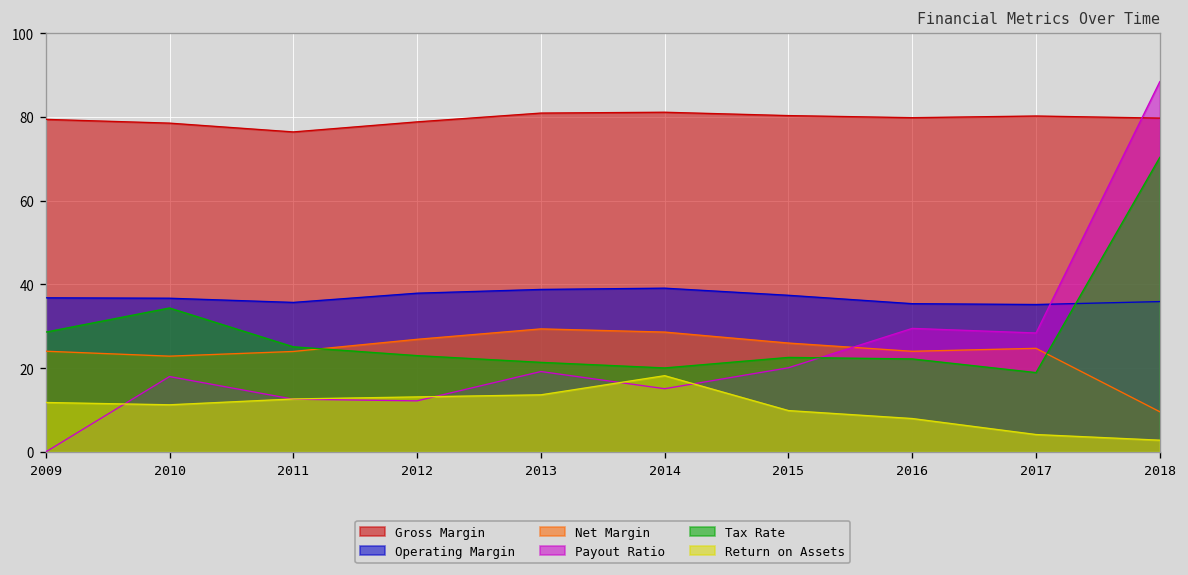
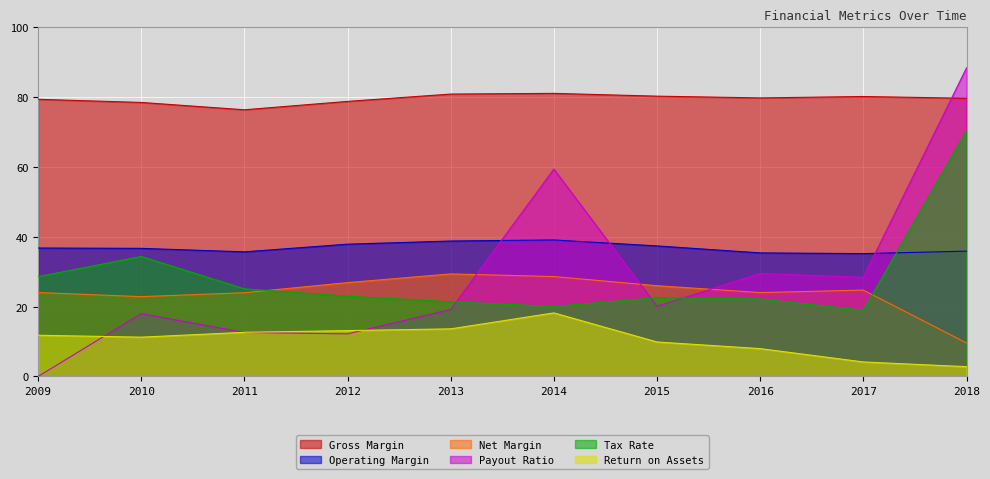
  {
    "Gross Margin": {
      "2009": 79,
      "2010": 79,
      "2011": 76,
      "2012": 79,
      "2013": 81,
      "2014": 81,
      "2015": 80,
      "2016": 80,
      "2017": 80,
      "2018": 80
    },
    "Operating Margin": {
      "2009": 37,
      "2010": 37,
      "2011": 36,
      "2012": 38,
      "2013": 39,
      "2014": 39,
      "2015": 37,
      "2016": 35,
      "2017": 35,
      "2018": 36
    },
    "Net Margin": {
      "2009": 24,
      "2010": 23,
      "2011": 24,
      "2012": 27,
      "2013": 29,
      "2014": 29,
      "2015": 26,
      "2016": 24,
      "2017": 25,
      "2018": 10
    },
    "Payout Ratio": {
      "2009": 0,
      "2010": 18,
      "2012": 12,
      "2013": 19,
-     "2014": 15,
+     "2014": 59,
      "2015": 20,
      "2016": 30,
      "2017": 28,
      "2018": 88
    },
    "Tax Rate": {
      "2009": 29,
      "2010": 34,
      "2011": 25,
      "2012": 23,
      "2013": 21,
      "2014": 20,
      "2015": 23,
      "2016": 22,
      "2017": 19,
      "2018": 70
    },
    "Return on Assets": {
      "2009": 12,
      "2010": 11,
      "2012": 13,
      "2013": 14,
      "2014": 18,
      "2015": 10,
      "2016": 8,
      "2017": 4,
      "2018": 3
    }
  }
